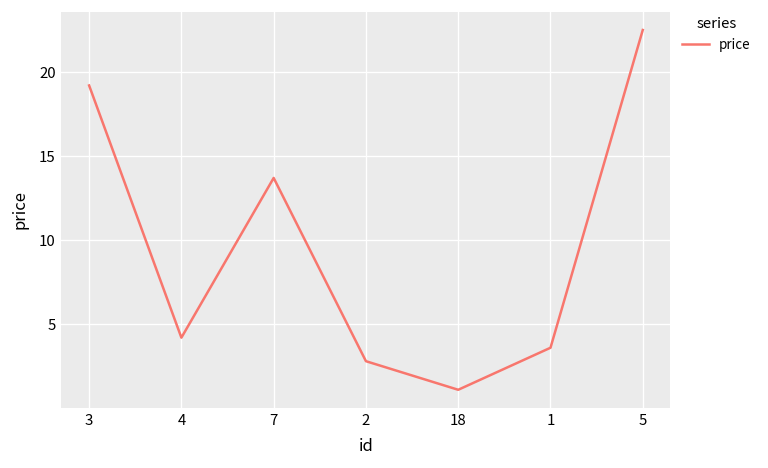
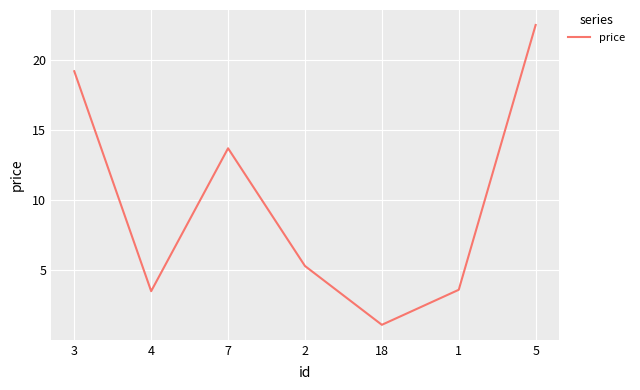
  {
    "3": 19.2,
-   "4": 4.2,
+   "4": 3.5,
    "7": 13.7,
-   "2": 2.8,
+   "2": 5.3,
    "18": 1.1,
    "1": 3.6,
    "5": 22.5
  }
